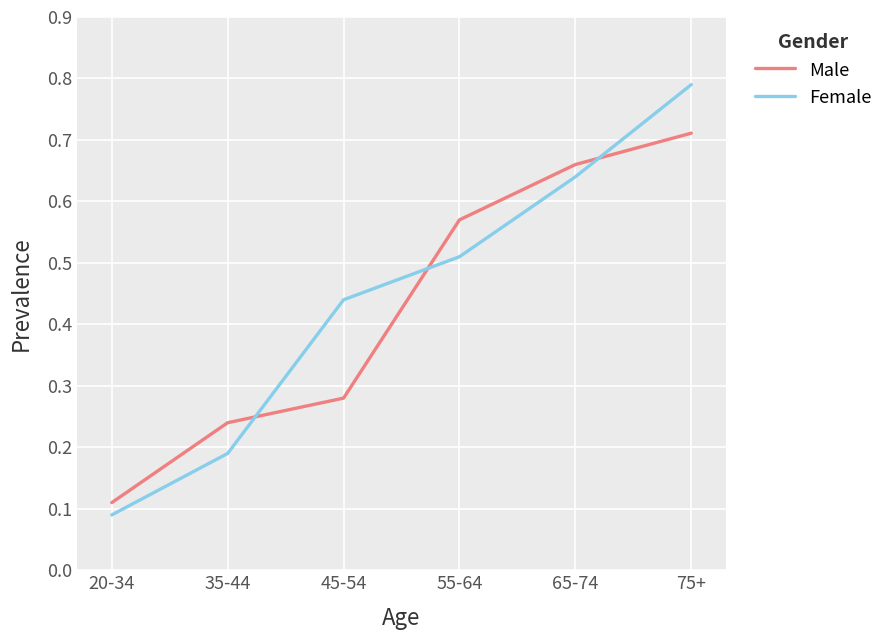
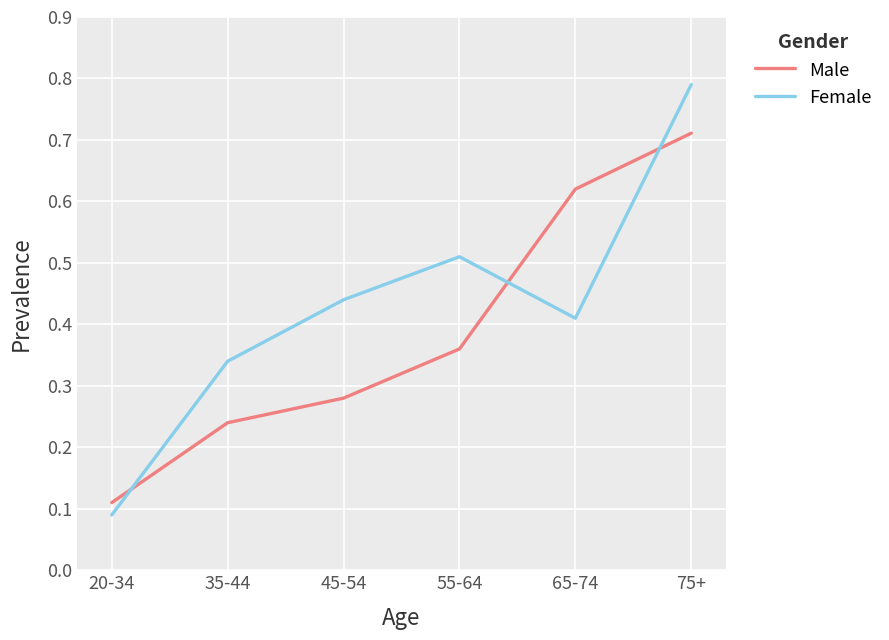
  {
    "Male": {
      "20-34": 0.11,
      "35-44": 0.24,
      "45-54": 0.28,
-     "55-64": 0.57,
-     "65-74": 0.66,
+     "55-64": 0.36,
+     "65-74": 0.62,
      "75+": 0.71
    },
    "Female": {
      "20-34": 0.09,
-     "35-44": 0.19,
+     "35-44": 0.34,
      "45-54": 0.44,
      "55-64": 0.51,
-     "65-74": 0.64,
+     "65-74": 0.41,
      "75+": 0.79
    }
  }
